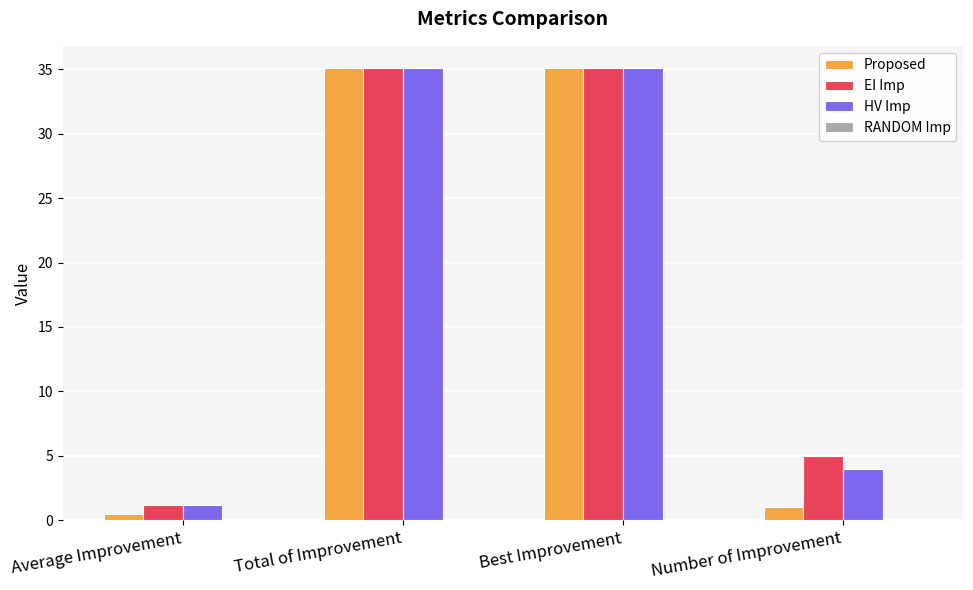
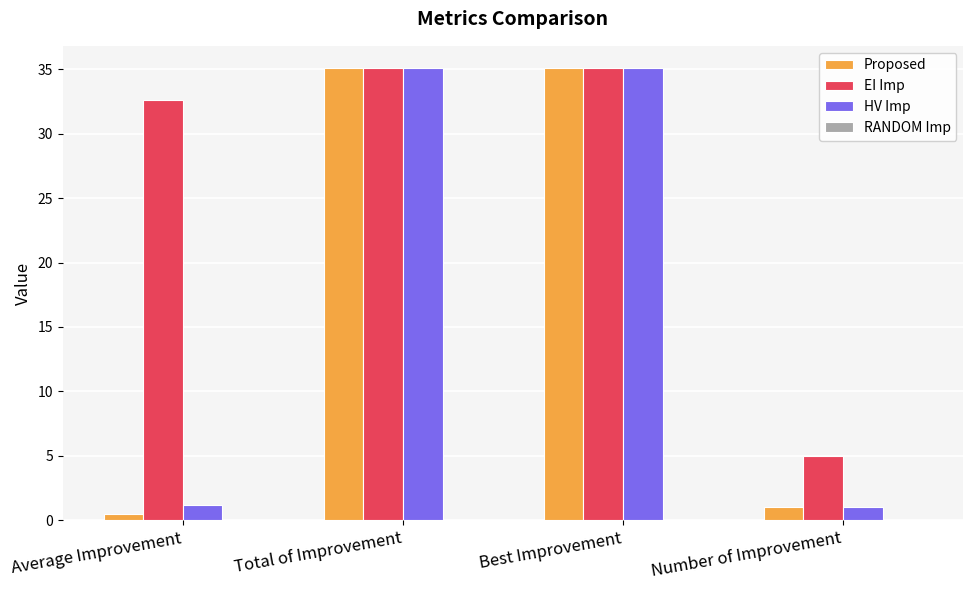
  {
    "Proposed": {
      "Average Improvement": 0.5,
      "Total of Improvement": 35.1,
      "Best Improvement": 35.1,
      "Number of Improvement": 1.0
    },
    "EI Imp": {
-     "Average Improvement": 1.2,
+     "Average Improvement": 32.6,
      "Total of Improvement": 35.1,
      "Best Improvement": 35.1,
      "Number of Improvement": 5.0
    },
    "HV Imp": {
      "Average Improvement": 1,
      "Total of Improvement": 35,
      "Best Improvement": 35,
-     "Number of Improvement": 4
+     "Number of Improvement": 1
    },
    "RANDOM Imp": {
      "Average Improvement": 0.0,
      "Total of Improvement": 0.0,
      "Best Improvement": 0.0,
      "Number of Improvement": 0.0
    }
  }
